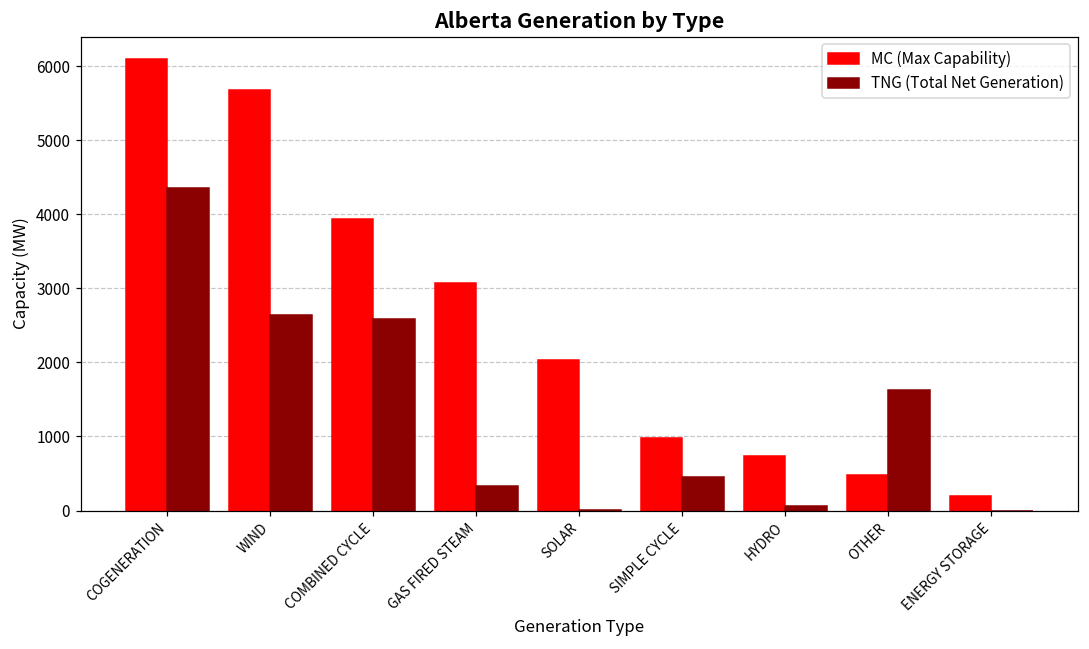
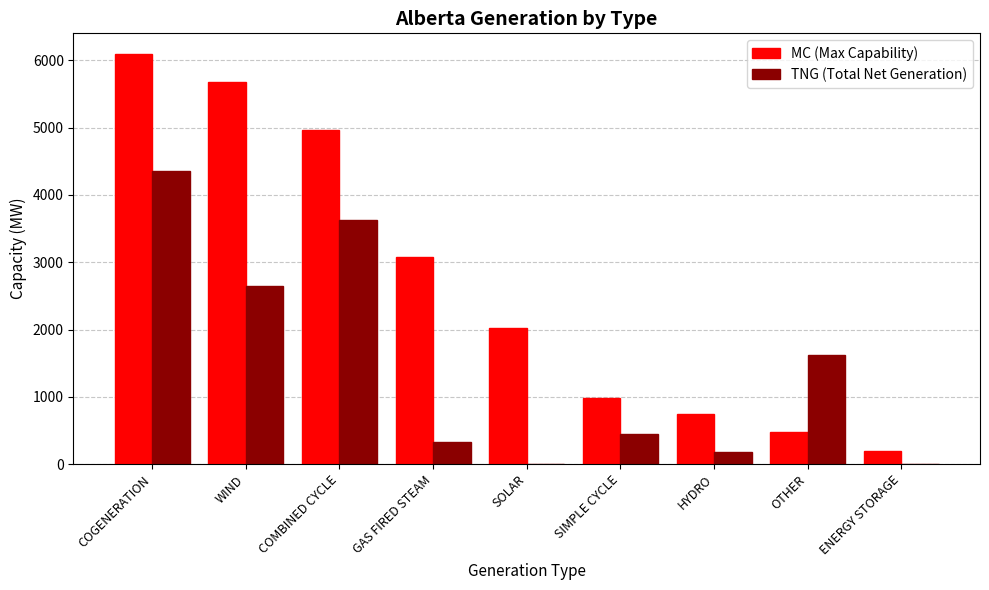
  {
    "MC (Max Capability)": {
      "COGENERATION": 6100,
      "WIND": 5700,
-     "COMBINED CYCLE": 3900,
+     "COMBINED CYCLE": 5000,
      "GAS FIRED STEAM": 3100,
      "SOLAR": 2000,
      "SIMPLE CYCLE": 1000,
      "HYDRO": 700,
      "OTHER": 500,
      "ENERGY STORAGE": 200
    },
    "TNG (Total Net Generation)": {
      "COGENERATION": 4400,
      "WIND": 2600,
-     "COMBINED CYCLE": 2600,
+     "COMBINED CYCLE": 3600,
      "GAS FIRED STEAM": 300,
      "SIMPLE CYCLE": 500,
-     "HYDRO": 100,
+     "HYDRO": 200,
      "OTHER": 1600,
      "ENERGY STORAGE": 0
    }
  }
